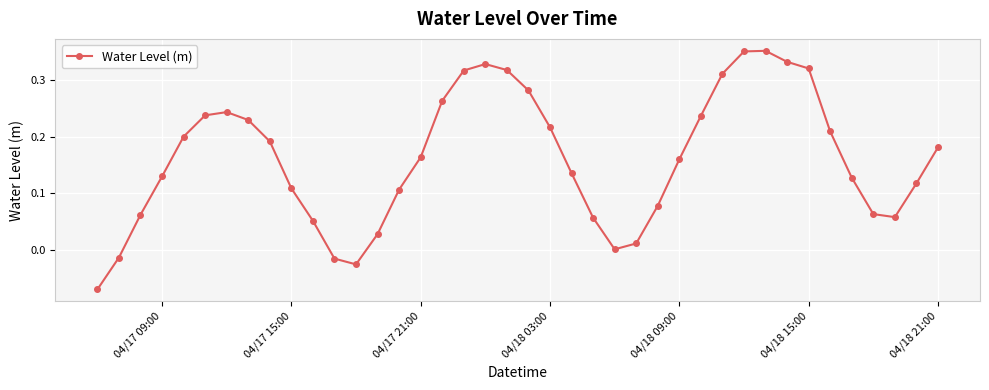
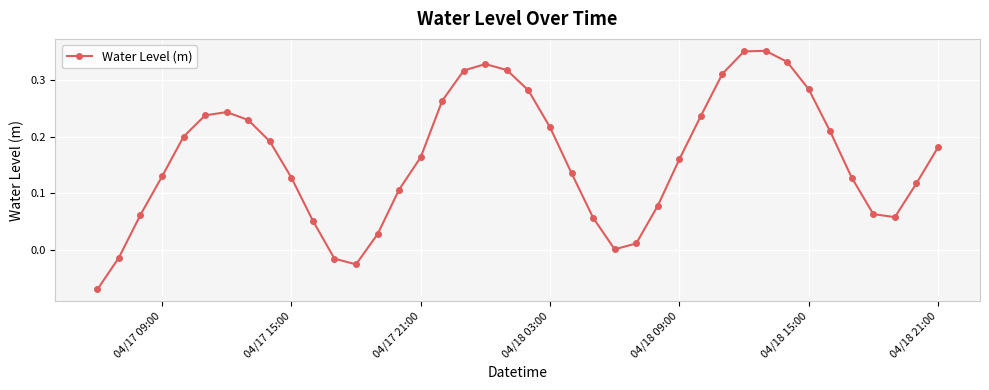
  {
    "04/17 09:00": 0.13,
-   "04/17 15:00": 0.11,
+   "04/17 15:00": 0.13,
    "04/17 21:00": 0.16,
    "04/18 03:00": 0.22,
    "04/18 09:00": 0.16,
-   "04/18 15:00": 0.32,
+   "04/18 15:00": 0.28,
    "04/18 21:00": 0.18
  }
